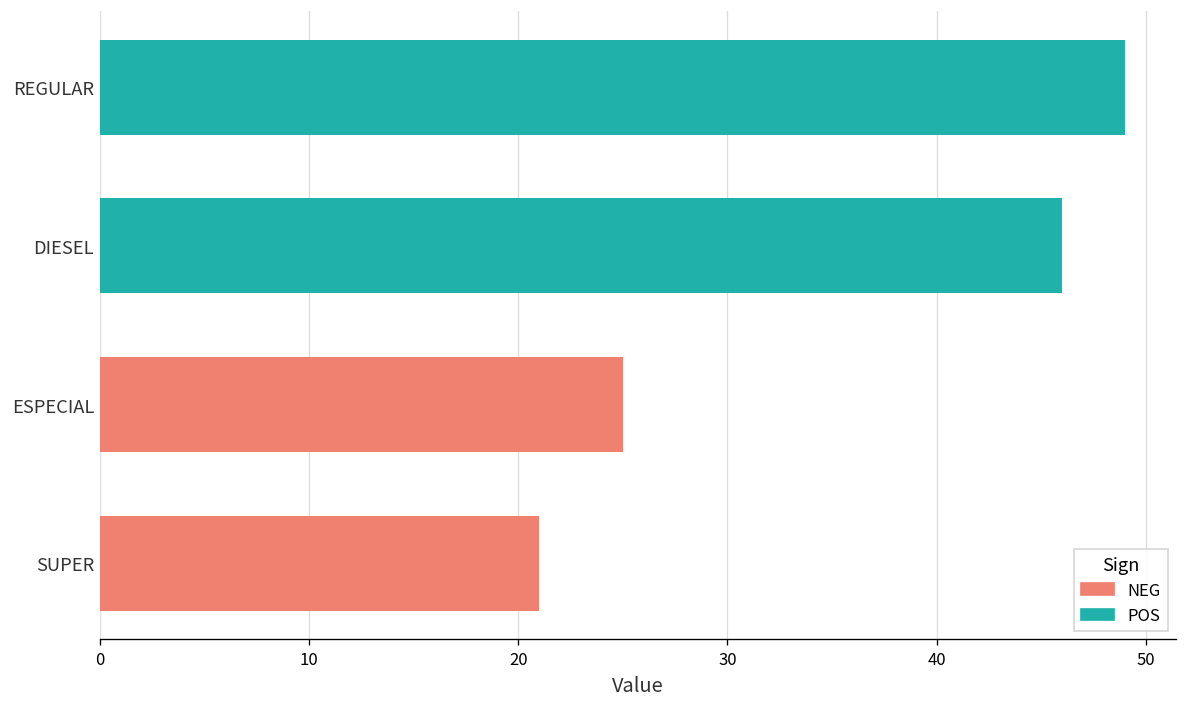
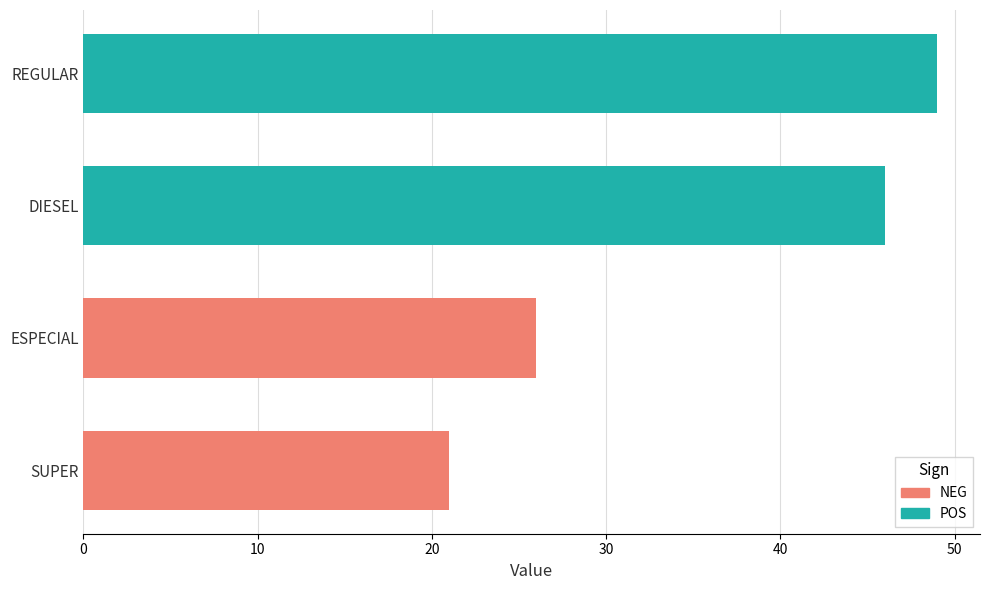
  {
    "REGULAR": 49,
    "DIESEL": 46,
-   "ESPECIAL": 25,
+   "ESPECIAL": 26,
    "SUPER": 21
  }
